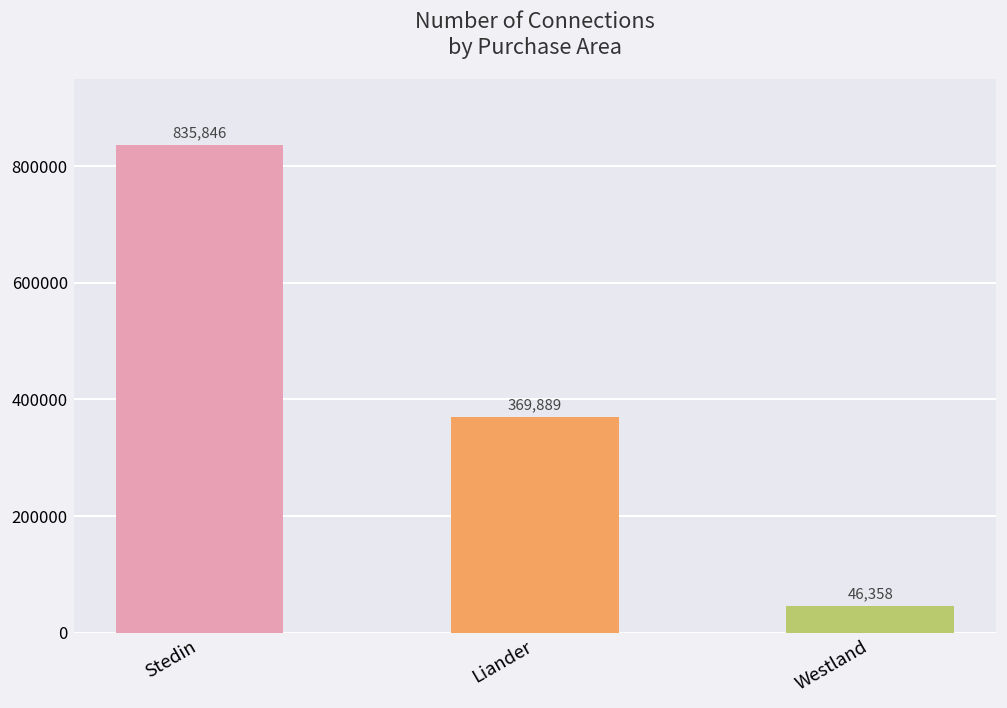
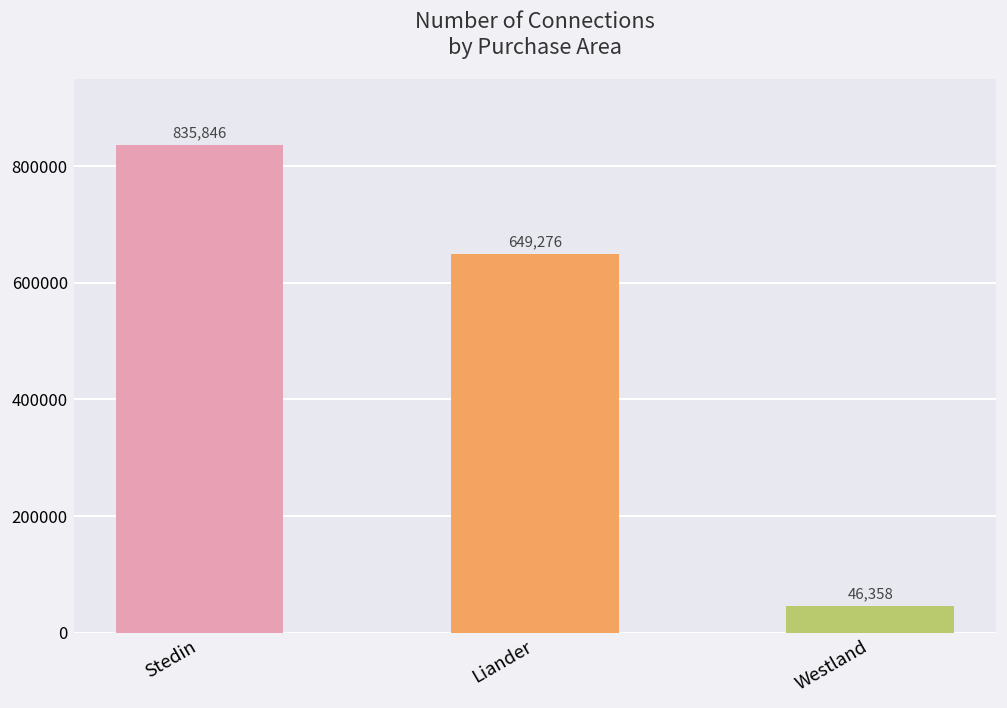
  {
    "Stedin": "835,846",
-   "Liander": "369,889",
+   "Liander": "649,276",
    "Westland": "46,358"
  }
